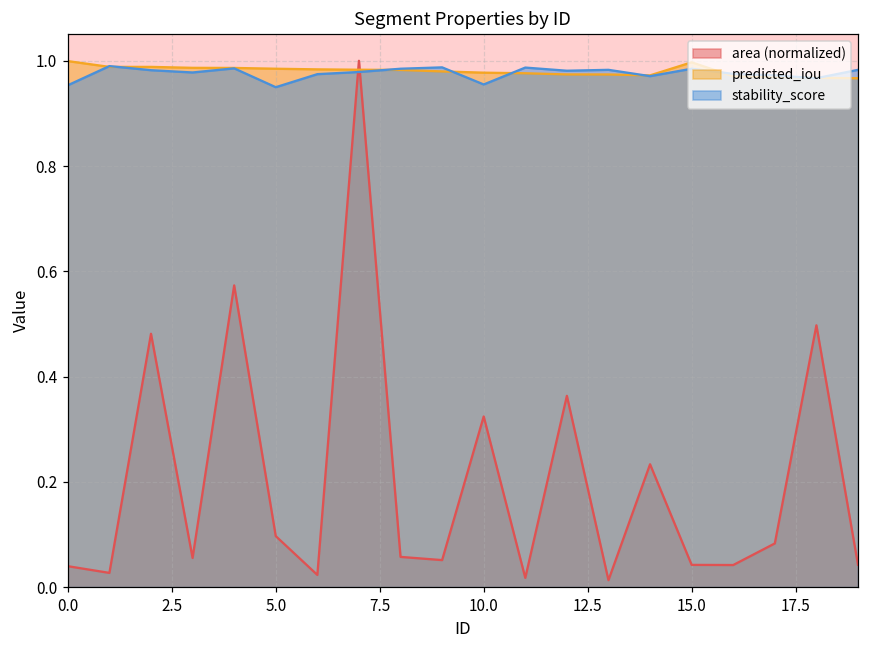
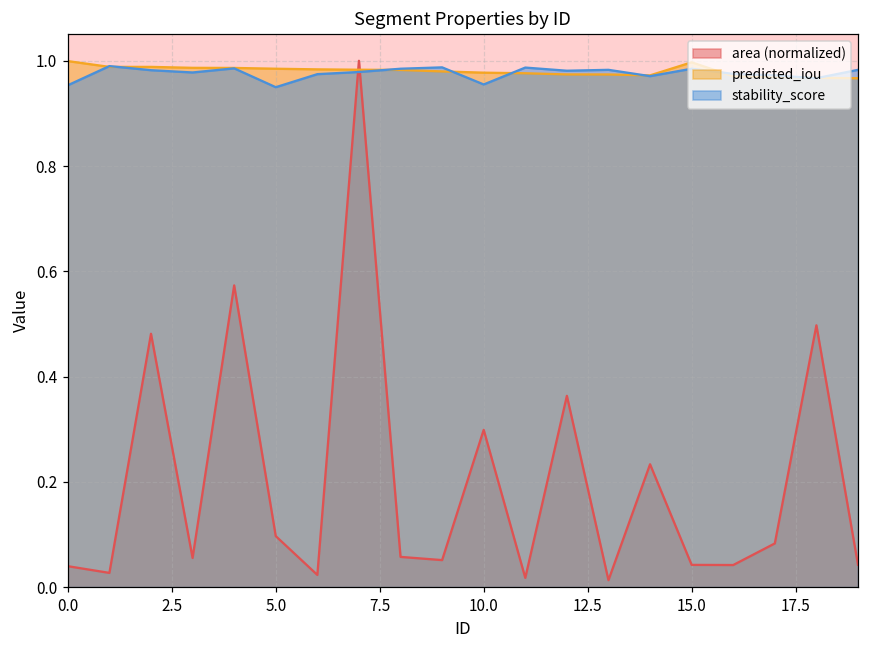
  {
    "area (normalized)": {
      "0.0": 0.04,
      "5.0": 0.10,
-     "10.0": 0.32,
+     "10.0": 0.30,
      "15.0": 0.04
    },
    "predicted_iou": {
      "0.0": 1.00,
      "5.0": 0.98,
      "10.0": 0.98
    },
    "stability_score": {
      "0.0": 0.95,
      "5.0": 0.95,
      "10.0": 0.96
    }
  }
